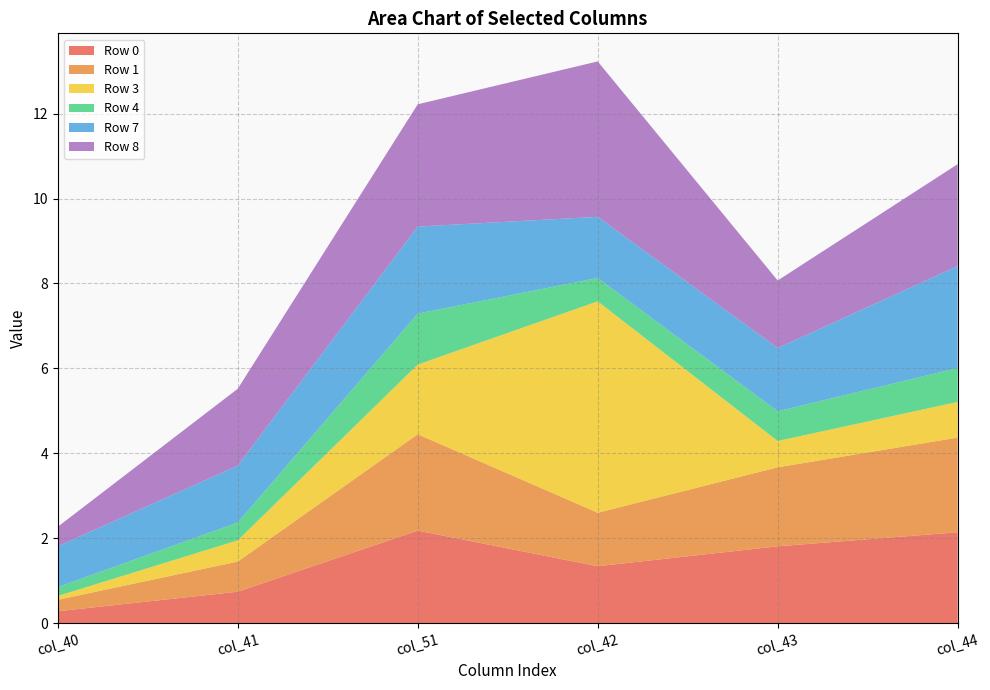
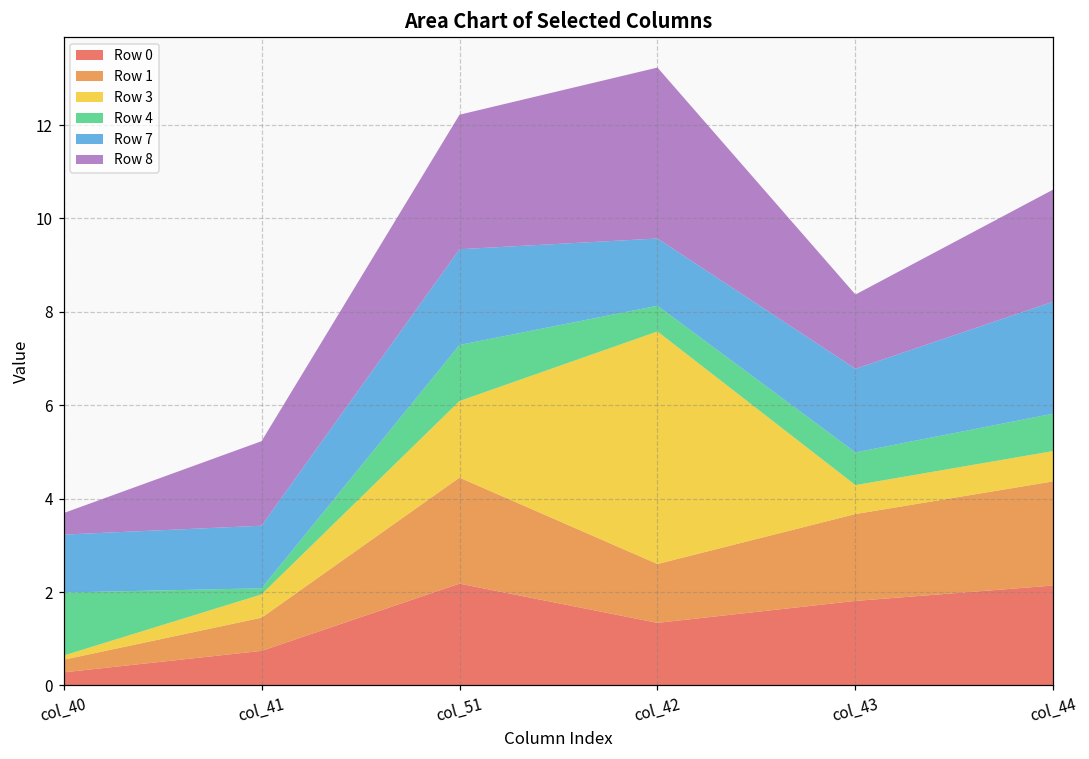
  {
    "Row 3": {
      "col_40": 0.1,
      "col_41": 0.5,
      "col_51": 1.6,
      "col_42": 5.0,
      "col_43": 0.6,
-     "col_44": 0.8
+     "col_44": 0.7
    },
    "Row 4": {
-     "col_40": 0.2,
-     "col_41": 0.4,
+     "col_40": 1.4,
+     "col_41": 0.1,
      "col_51": 1.2,
      "col_42": 0.6,
      "col_43": 0.7,
      "col_44": 0.8
    },
    "Row 7": {
-     "col_40": 1.0,
+     "col_40": 1.2,
      "col_41": 1.3,
      "col_51": 2.1,
      "col_42": 1.4,
-     "col_43": 1.5,
+     "col_43": 1.8,
      "col_44": 2.4
    },
    "Row 8": {
      "col_40": 0.5,
      "col_41": 1.8,
      "col_51": 2.9,
      "col_42": 3.7,
      "col_43": 1.6,
      "col_44": 2.4
    }
  }
